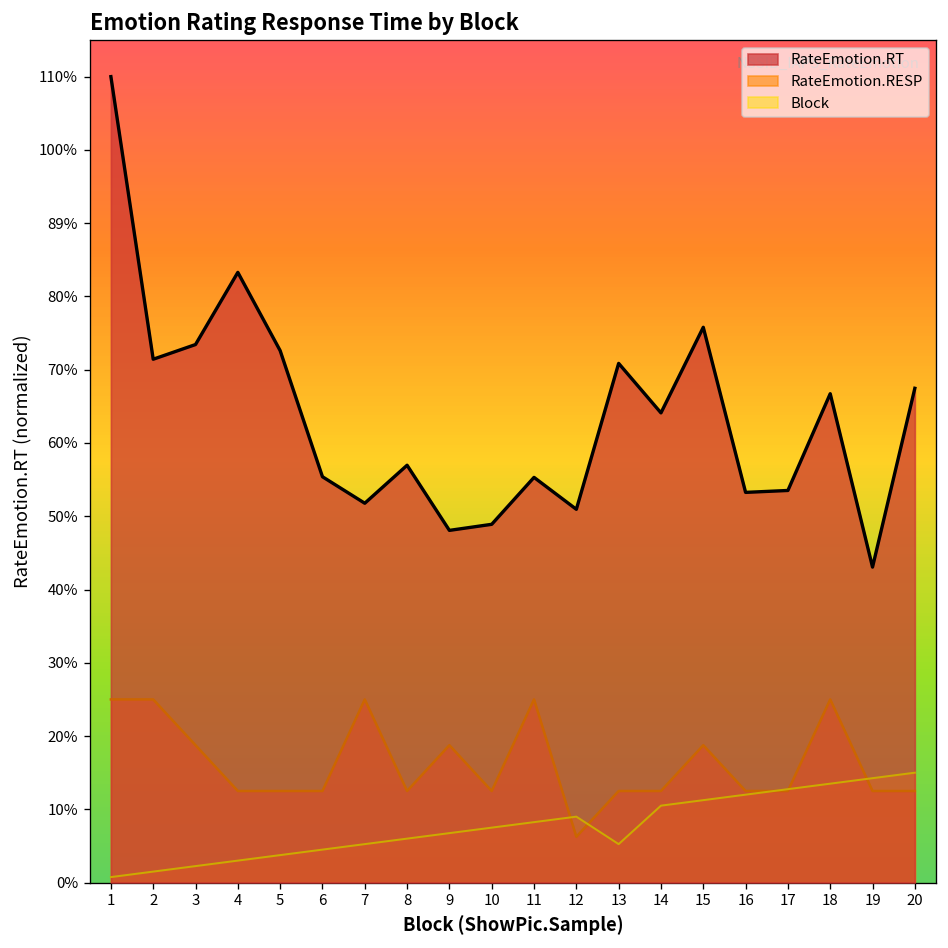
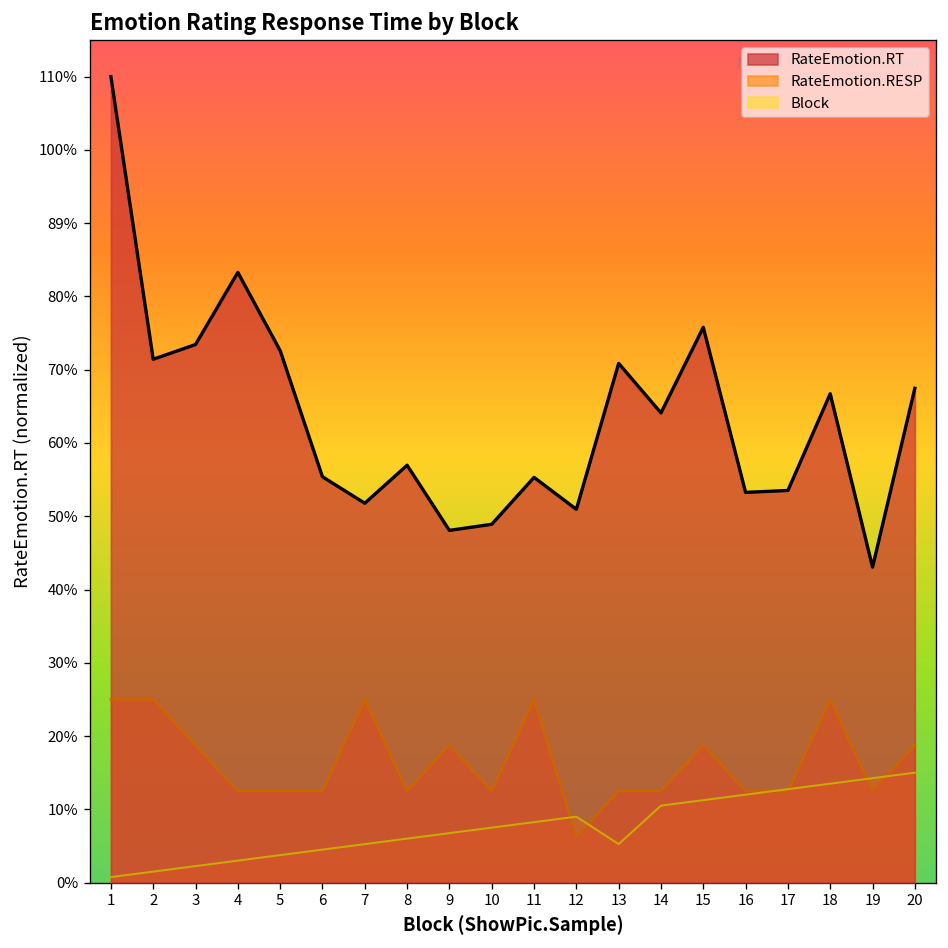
  {
    "RateEmotion.RT": {
      "1": "110%",
      "2": "71%",
      "3": "73%",
      "4": "83%",
      "5": "73%",
      "6": "55%",
      "7": "52%",
      "8": "57%",
      "9": "48%",
      "10": "49%",
      "11": "55%",
      "12": "51%",
      "13": "71%",
      "14": "64%",
      "15": "76%",
      "16": "53%",
      "17": "54%",
      "18": "67%",
      "19": "43%",
      "20": "67%"
    },
    "RateEmotion.RESP": {
      "1": "25%",
      "2": "25%",
      "3": "19%",
      "4": "13%",
      "5": "13%",
      "6": "13%",
      "7": "25%",
      "8": "13%",
      "9": "19%",
      "10": "13%",
      "11": "25%",
      "12": "6%",
      "13": "13%",
      "14": "13%",
      "15": "19%",
      "16": "13%",
      "18": "25%",
      "19": "13%",
-     "20": "13%"
+     "20": "19%"
    },
    "Block": {
      "1": "1%",
      "2": "2%",
      "3": "2%",
      "4": "3%",
      "5": "4%",
      "6": "4%",
      "7": "5%",
      "8": "6%",
      "9": "7%",
      "10": "7%",
      "11": "8%",
      "12": "9%",
      "13": "5%",
      "14": "10%",
      "15": "11%",
      "16": "12%",
      "18": "13%",
      "19": "14%",
      "20": "15%"
    }
  }
